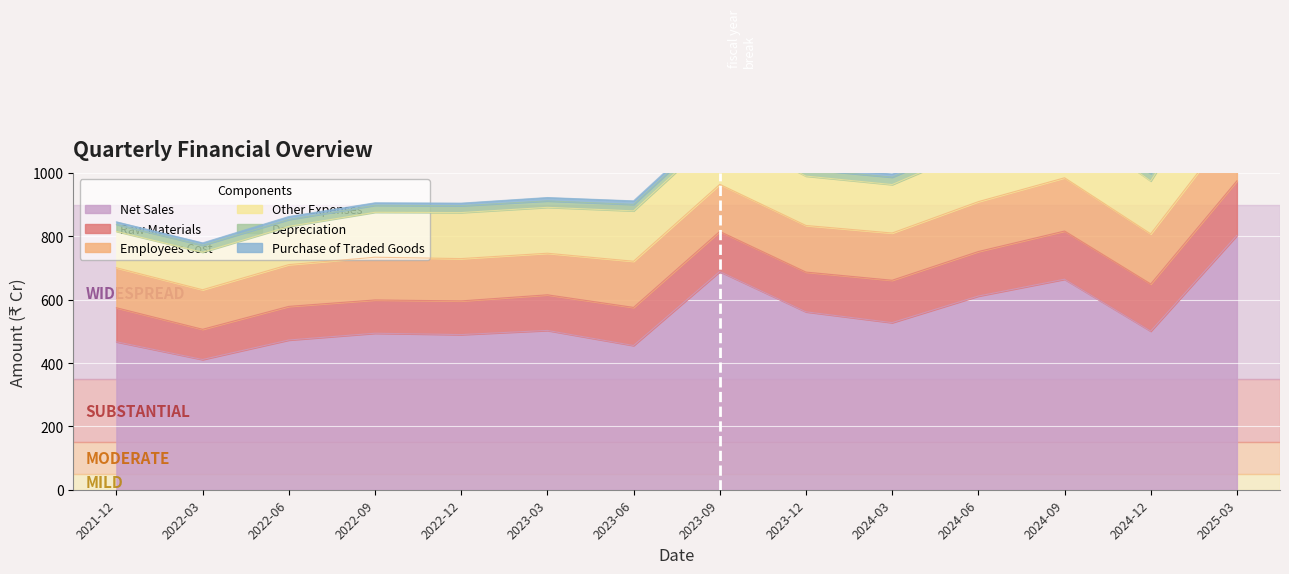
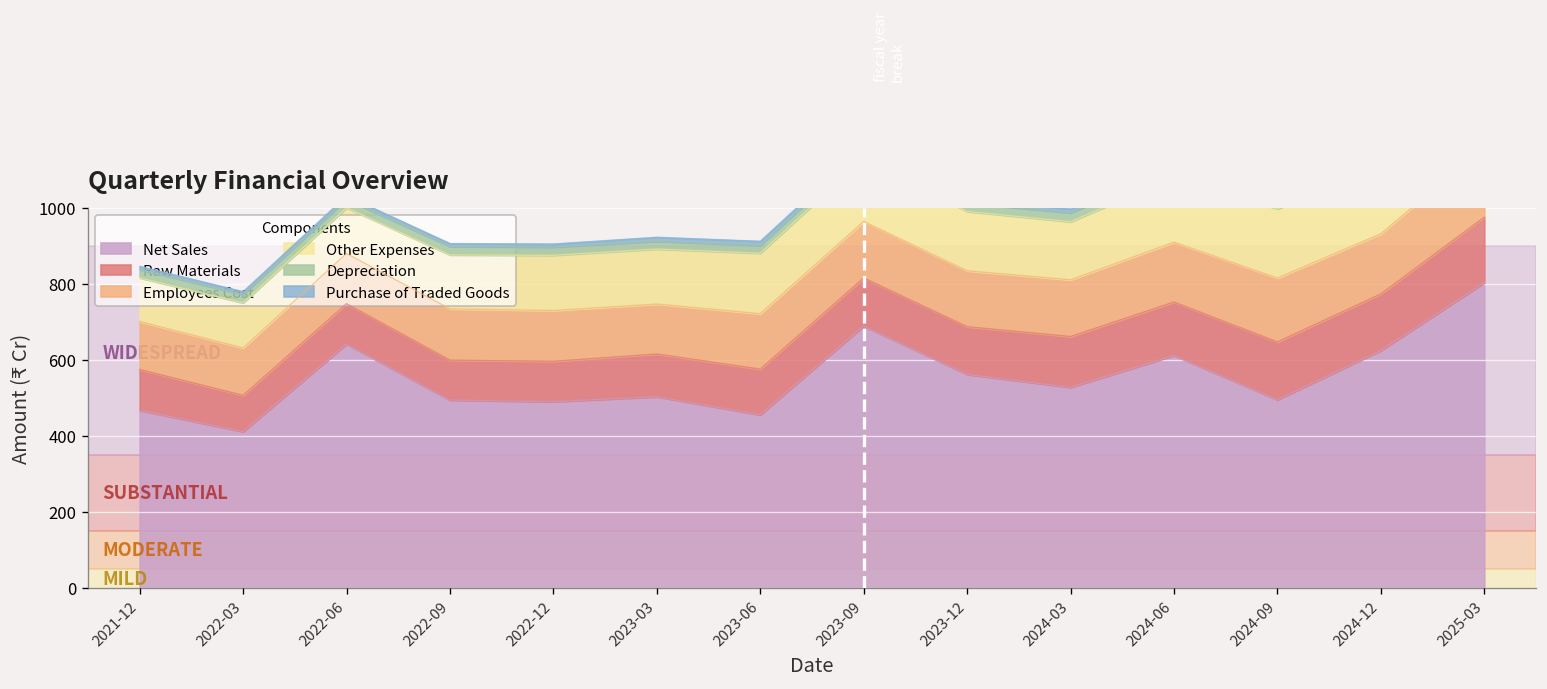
  {
    "Net Sales": {
      "2021-12": 470,
      "2022-03": 410,
-     "2022-06": 470,
+     "2022-06": 640,
      "2022-09": 490,
      "2022-12": 490,
      "2023-03": 500,
      "2023-06": 460,
      "2023-09": 690,
      "2023-12": 560,
      "2024-03": 530,
      "2024-06": 610,
-     "2024-09": 660,
-     "2024-12": 500,
+     "2024-09": 490,
+     "2024-12": 620,
      "2025-03": 800
    },
    "Other Expenses": {
      "2022-12": 150,
      "2023-03": 140,
      "2023-06": 160,
      "2023-12": 160,
      "2024-03": 150
    },
    "Depreciation": {
      "2022-12": 20,
      "2023-03": 20,
      "2023-06": 20,
      "2024-03": 20
    },
    "Purchase of Traded Goods": {
      "2022-12": 10,
      "2023-03": 10,
      "2023-06": 10,
      "2024-03": 10
    }
  }
